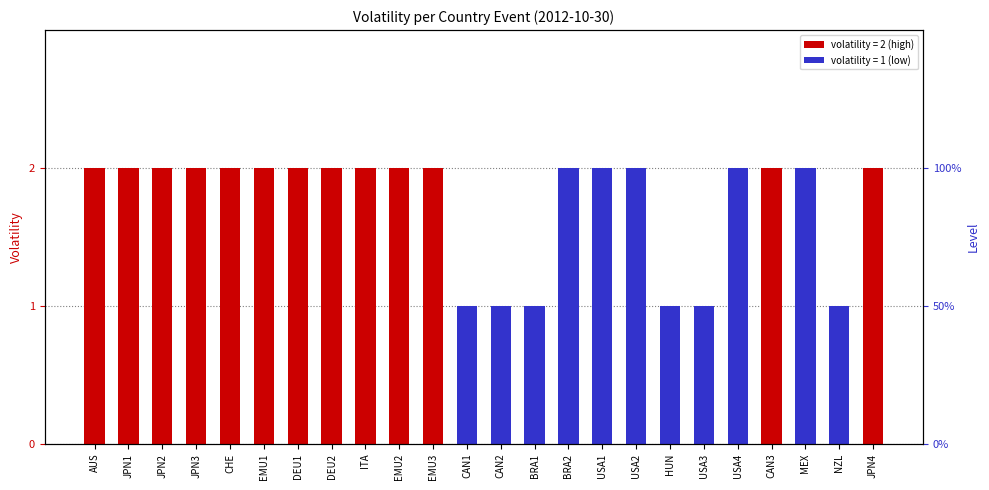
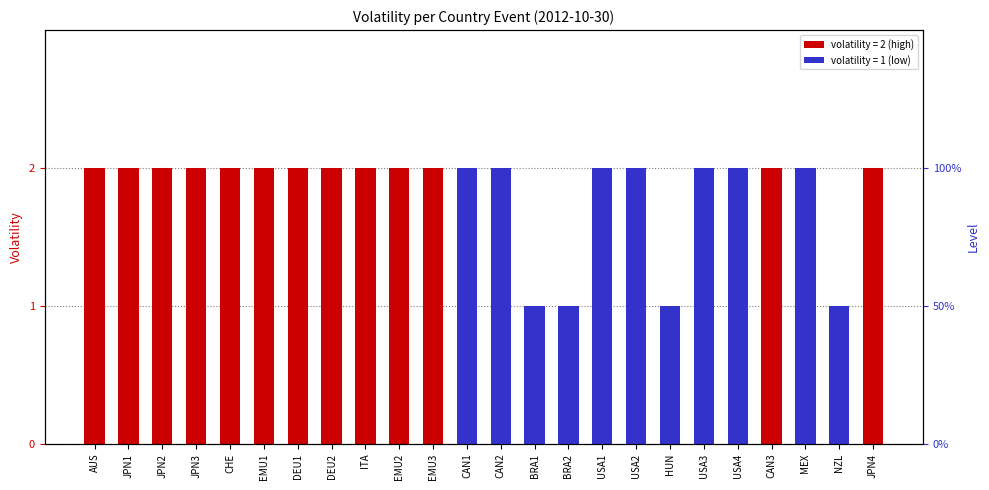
  {
    "AUS": 2,
    "JPN1": 2,
    "JPN2": 2,
    "JPN3": 2,
    "CHE": 2,
    "EMU1": 2,
    "DEU1": 2,
    "DEU2": 2,
    "ITA": 2,
    "EMU2": 2,
    "EMU3": 2,
-   "CAN1": 1,
-   "CAN2": 1,
+   "CAN1": 2,
+   "CAN2": 2,
    "BRA1": 1,
-   "BRA2": 2,
+   "BRA2": 1,
    "USA1": 2,
    "USA2": 2,
    "HUN": 1,
-   "USA3": 1,
+   "USA3": 2,
    "USA4": 2,
    "CAN3": 2,
    "MEX": 2,
    "NZL": 1,
    "JPN4": 2
  }
